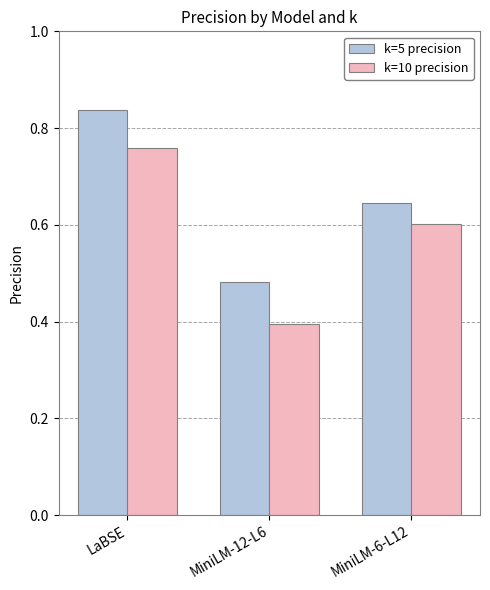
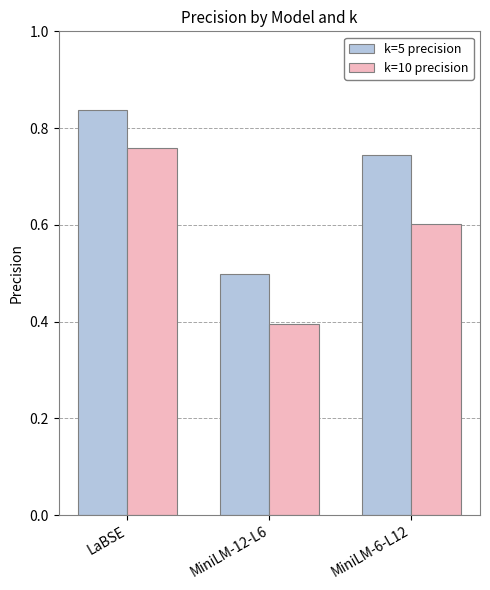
  {
    "k=5 precision": {
      "LaBSE": 0.84,
-     "MiniLM-12-L6": 0.48,
-     "MiniLM-6-L12": 0.65
+     "MiniLM-12-L6": 0.50,
+     "MiniLM-6-L12": 0.74
    },
    "k=10 precision": {
      "LaBSE": 0.76,
      "MiniLM-12-L6": 0.40,
      "MiniLM-6-L12": 0.60
    }
  }
